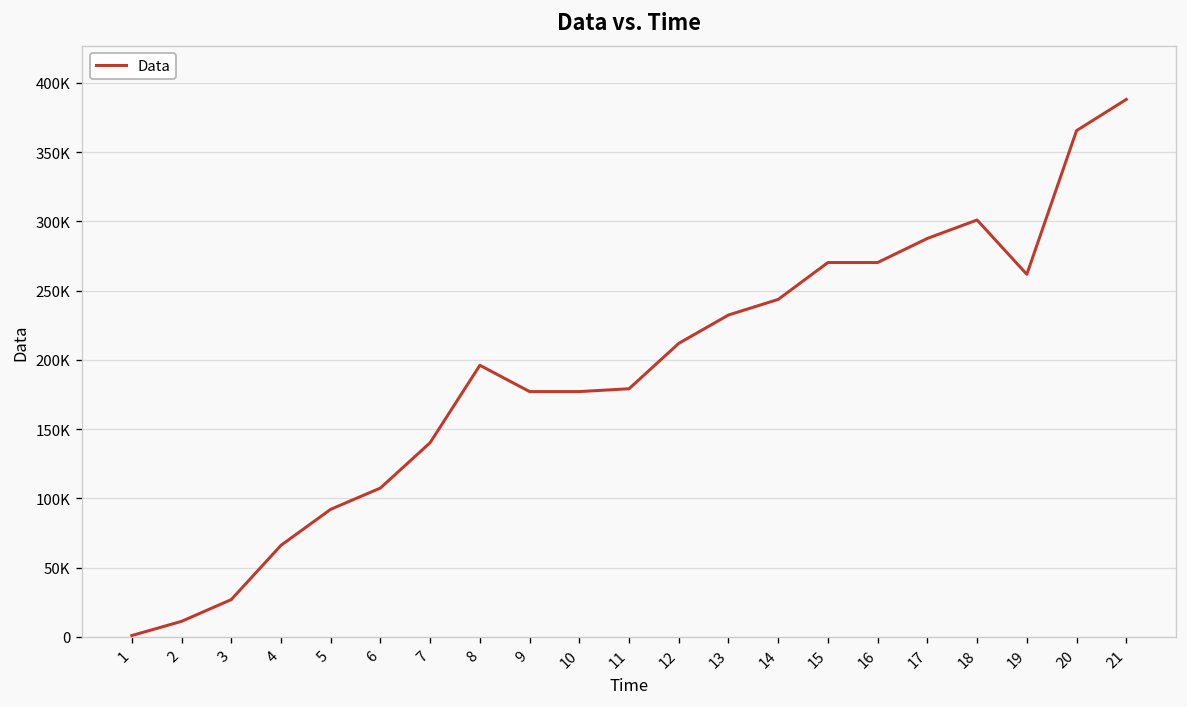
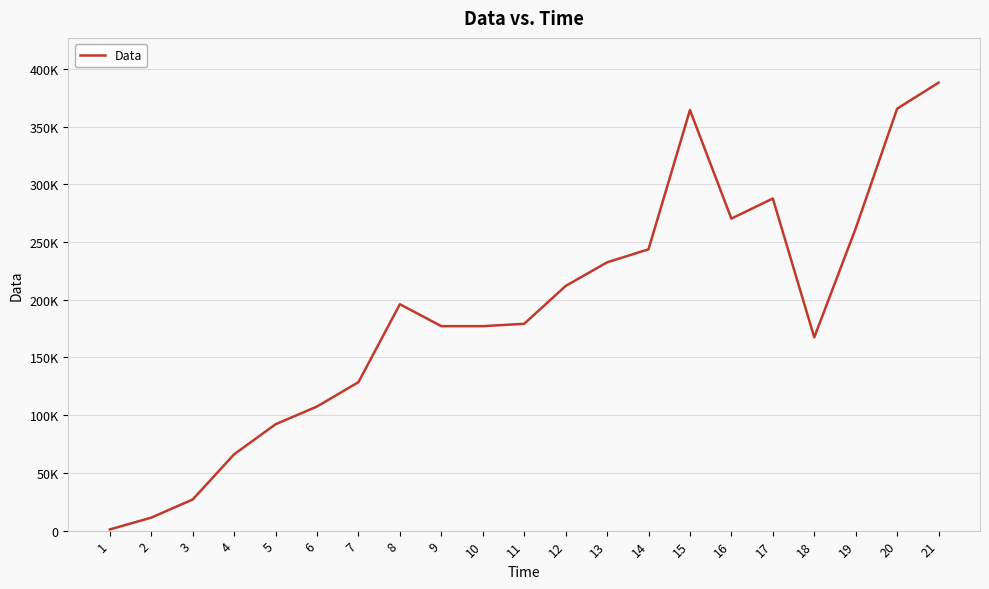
  {
    "1": 1000,
    "2": 11000,
    "3": 27000,
    "4": 66000,
    "5": 92000,
    "6": 108000,
-   "7": 140000,
+   "7": 129000,
    "8": 196000,
    "9": 177000,
    "10": 177000,
    "11": 179000,
    "12": 212000,
    "13": 232000,
    "14": 244000,
-   "15": 270000,
+   "15": 364000,
    "16": 270000,
    "17": 288000,
-   "18": 301000,
+   "18": 167000,
    "19": 262000,
    "20": 366000,
    "21": 388000
  }
